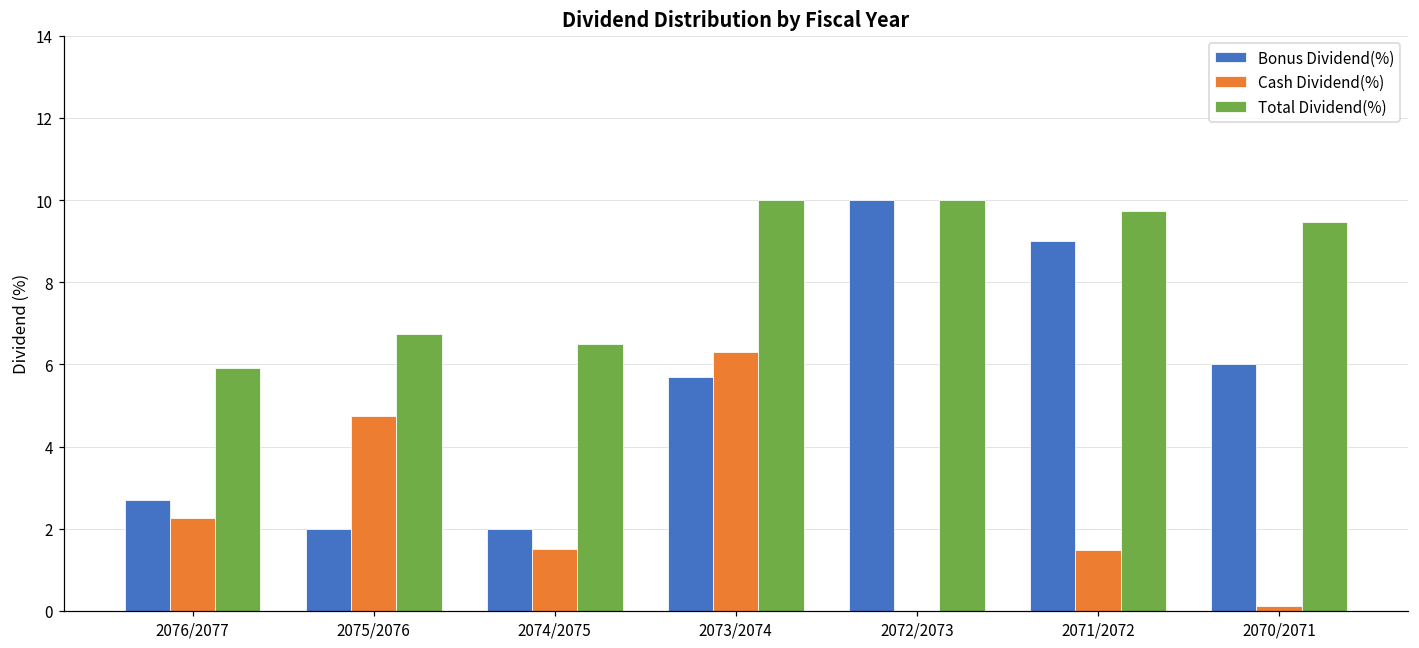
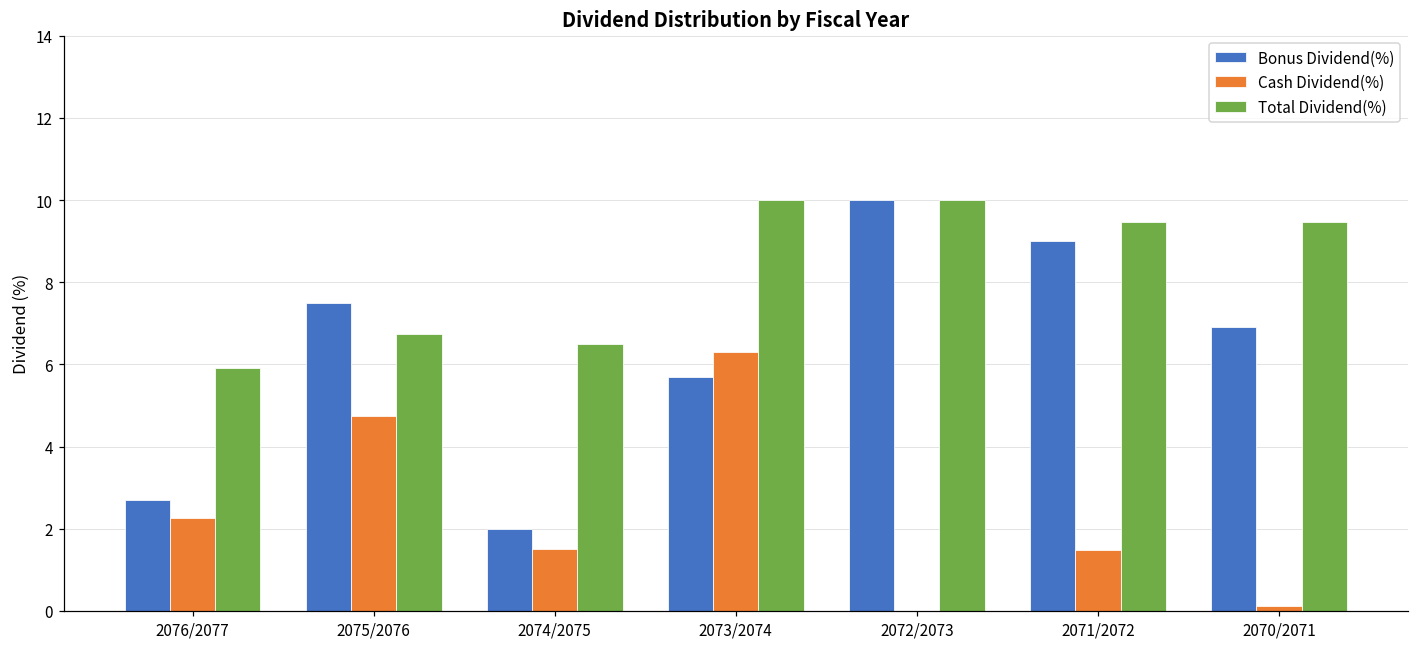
  {
    "Bonus Dividend(%)": {
      "2076/2077": 2.7,
-     "2075/2076": 2.0,
+     "2075/2076": 7.5,
      "2074/2075": 2.0,
      "2073/2074": 5.7,
      "2072/2073": 10.0,
      "2071/2072": 9.0,
-     "2070/2071": 6.0
+     "2070/2071": 6.9
    },
    "Cash Dividend(%)": {
      "2076/2077": 2.3,
      "2075/2076": 4.8,
      "2074/2075": 1.5,
      "2073/2074": 6.3,
      "2072/2073": 0.0,
      "2071/2072": 1.5,
      "2070/2071": 0.1
    },
    "Total Dividend(%)": {
      "2076/2077": 5.9,
      "2075/2076": 6.8,
      "2074/2075": 6.5,
      "2073/2074": 10.0,
      "2072/2073": 10.0,
-     "2071/2072": 9.7,
+     "2071/2072": 9.5,
      "2070/2071": 9.5
    }
  }
